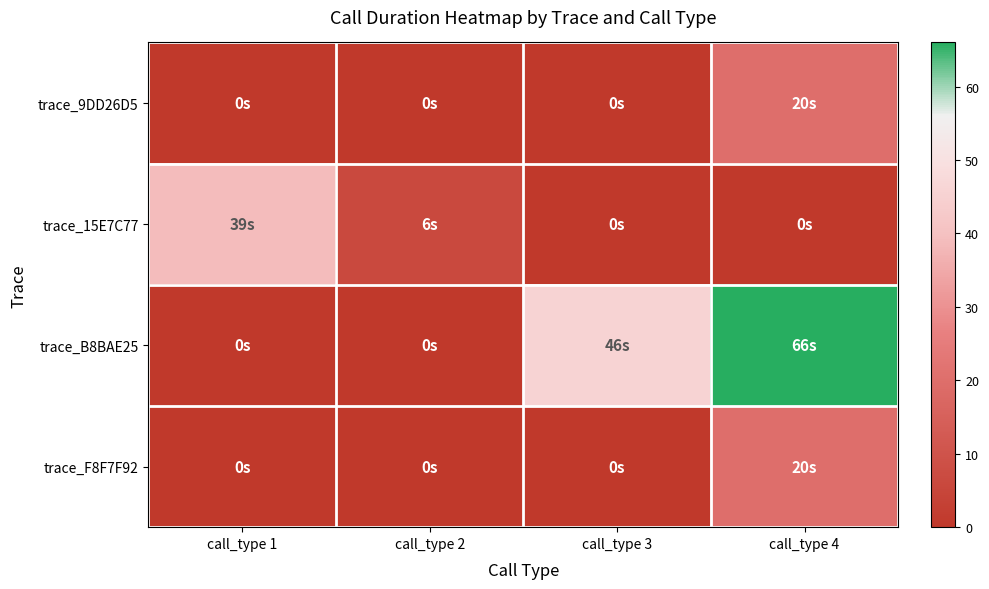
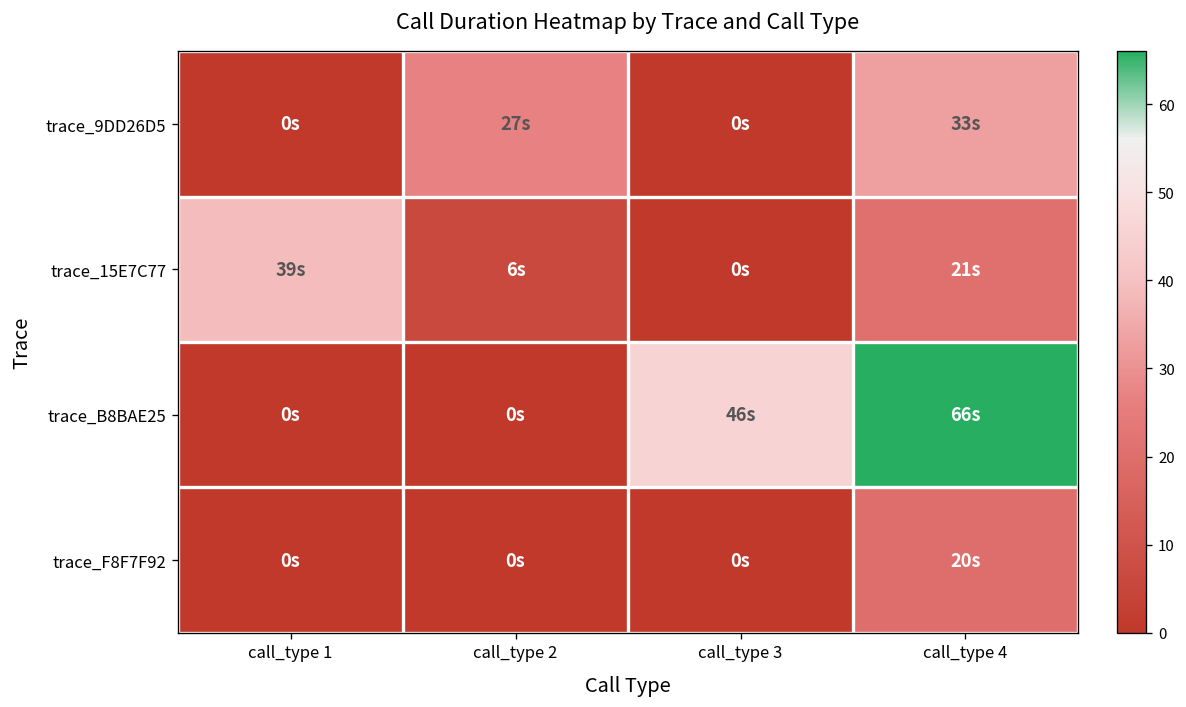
  {
    "trace_9DD26D5": {
      "call_type 1": "0s",
-     "call_type 2": "0s",
+     "call_type 2": "27s",
      "call_type 3": "0s",
-     "call_type 4": "20s"
+     "call_type 4": "33s"
    },
    "trace_15E7C77": {
      "call_type 1": "39s",
      "call_type 2": "6s",
      "call_type 3": "0s",
-     "call_type 4": "0s"
+     "call_type 4": "21s"
    },
    "trace_B8BAE25": {
      "call_type 1": "0s",
      "call_type 2": "0s",
      "call_type 3": "46s",
      "call_type 4": "66s"
    },
    "trace_F8F7F92": {
      "call_type 1": "0s",
      "call_type 2": "0s",
      "call_type 3": "0s",
      "call_type 4": "20s"
    }
  }
